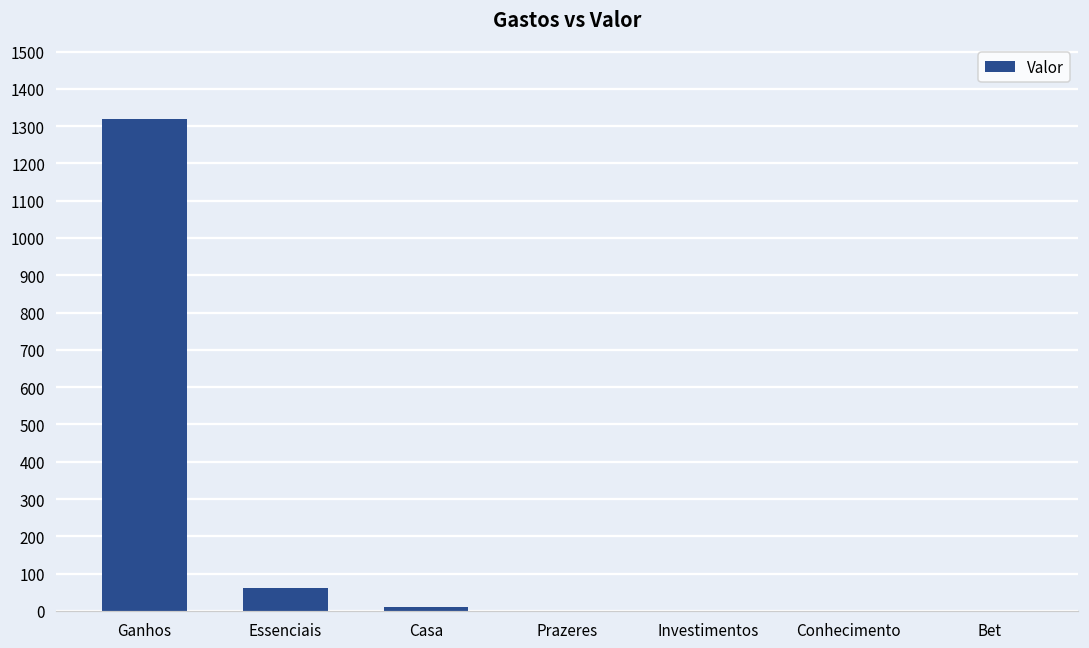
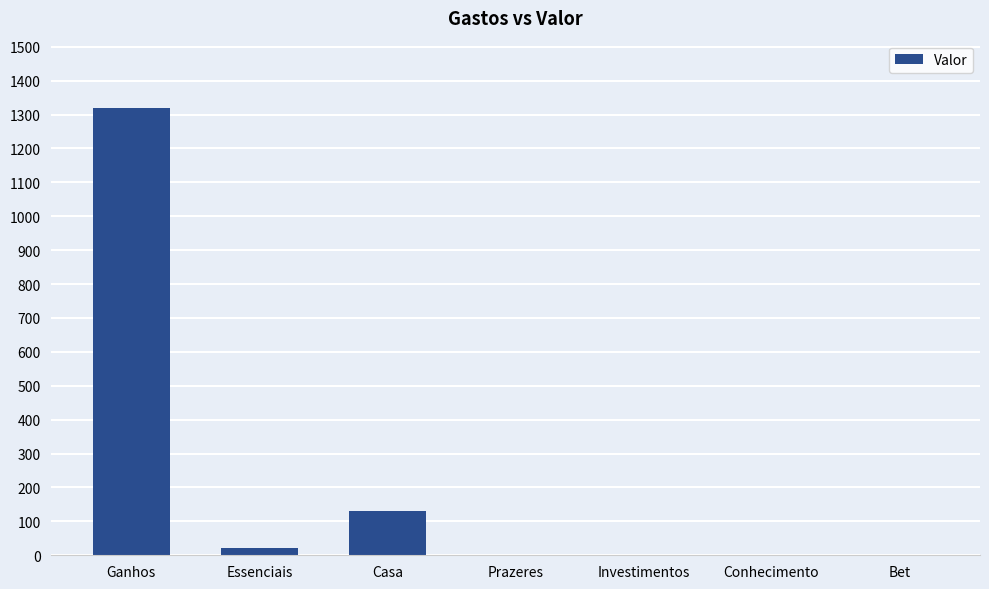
  {
    "Ganhos": 1320,
-   "Essenciais": 60,
-   "Casa": 10,
+   "Essenciais": 20,
+   "Casa": 130,
    "Prazeres": 0,
    "Investimentos": 0,
    "Conhecimento": 0,
    "Bet": 0
  }
